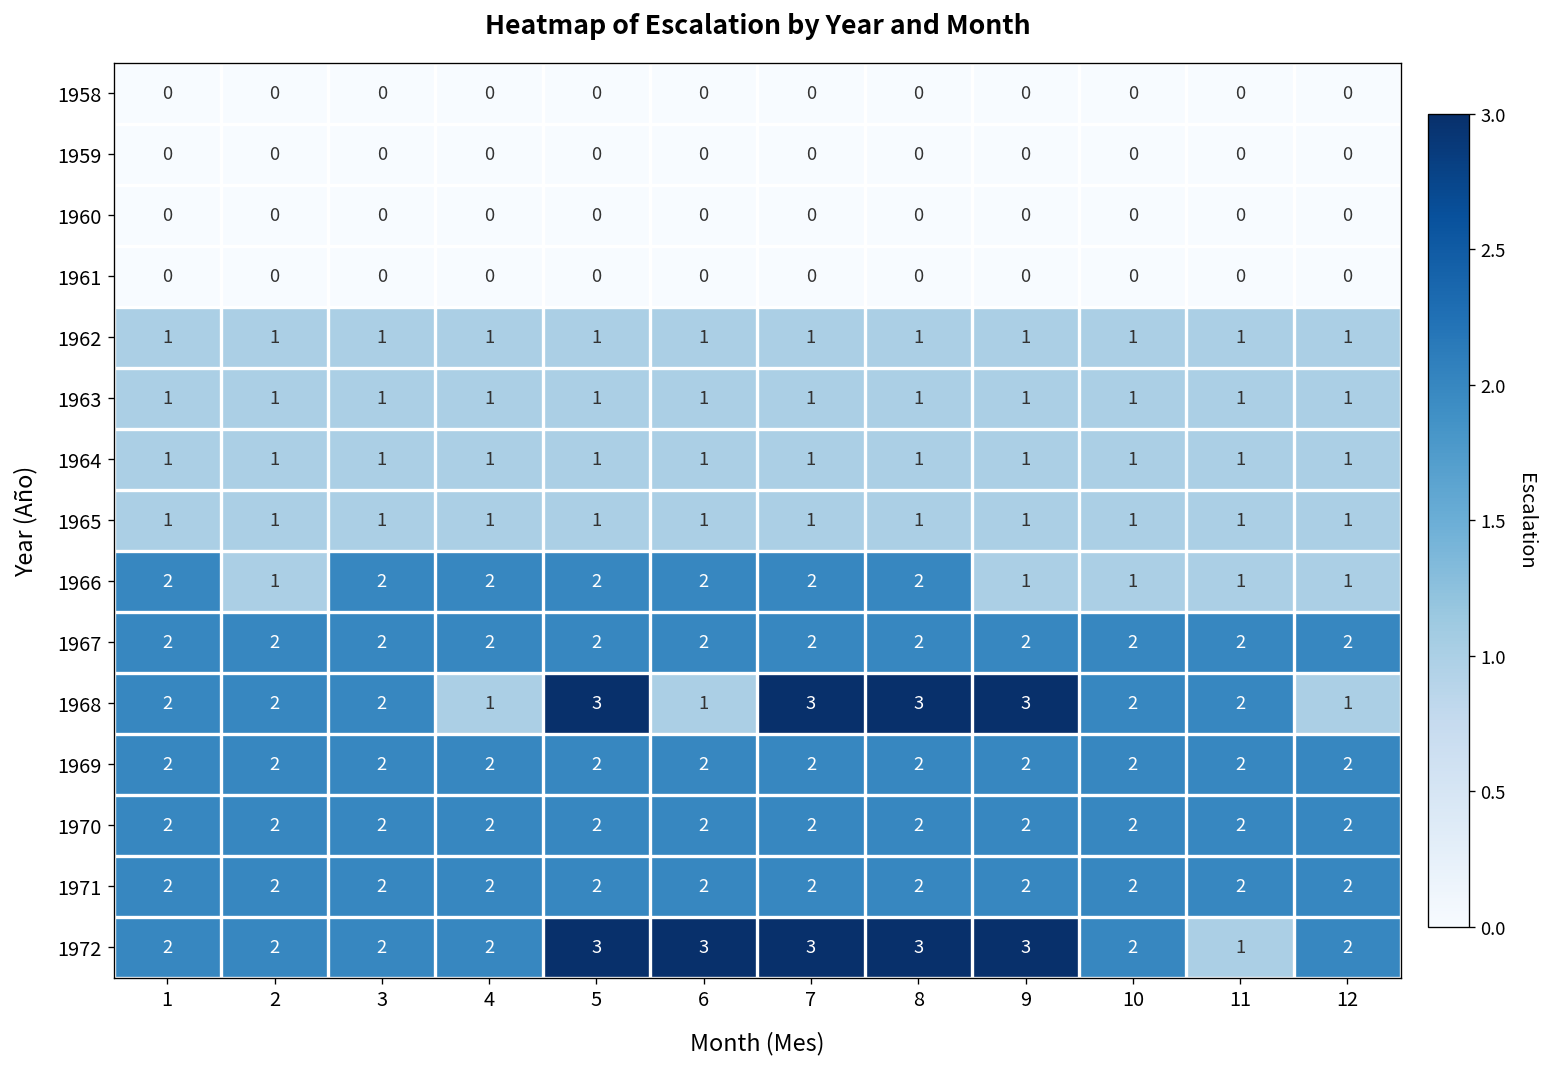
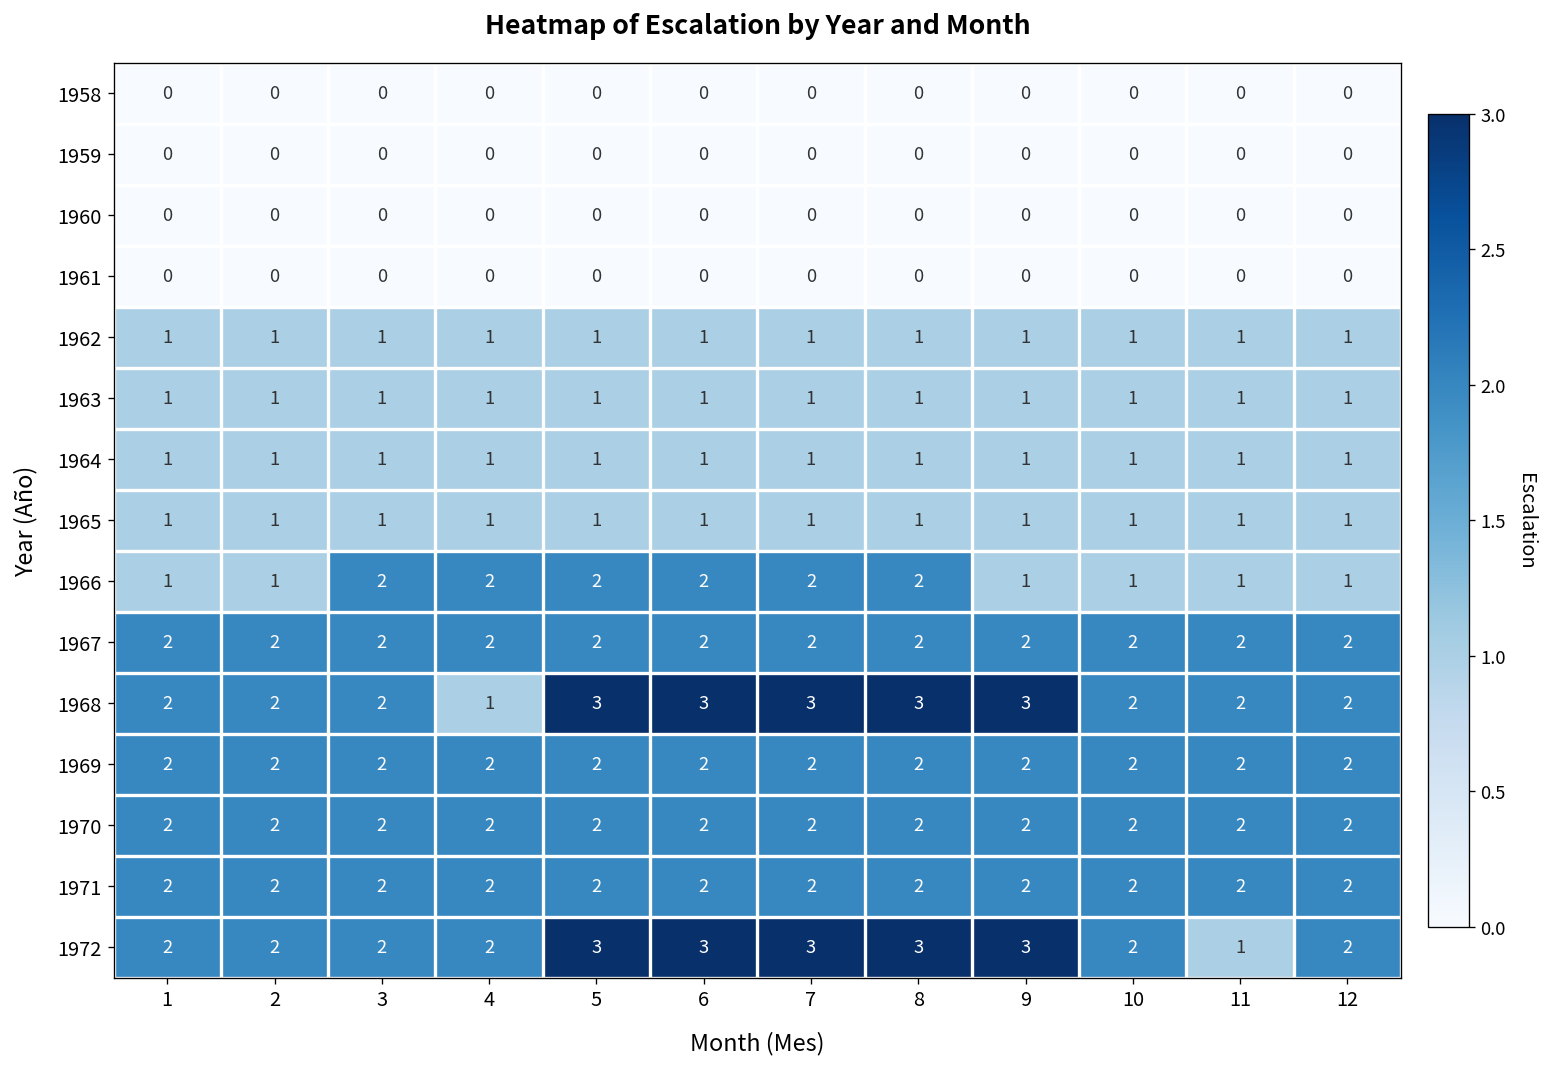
  {
    "1958": {
      "1": 0,
      "2": 0,
      "3": 0,
      "4": 0,
      "5": 0,
      "6": 0,
      "7": 0,
      "8": 0,
      "9": 0,
      "10": 0,
      "11": 0,
      "12": 0
    },
    "1959": {
      "1": 0,
      "2": 0,
      "3": 0,
      "4": 0,
      "5": 0,
      "6": 0,
      "7": 0,
      "8": 0,
      "9": 0,
      "10": 0,
      "11": 0,
      "12": 0
    },
    "1960": {
      "1": 0,
      "2": 0,
      "3": 0,
      "4": 0,
      "5": 0,
      "6": 0,
      "7": 0,
      "8": 0,
      "9": 0,
      "10": 0,
      "11": 0,
      "12": 0
    },
    "1961": {
      "1": 0,
      "2": 0,
      "3": 0,
      "4": 0,
      "5": 0,
      "6": 0,
      "7": 0,
      "8": 0,
      "9": 0,
      "10": 0,
      "11": 0,
      "12": 0
    },
    "1962": {
      "1": 1,
      "2": 1,
      "3": 1,
      "4": 1,
      "5": 1,
      "6": 1,
      "7": 1,
      "8": 1,
      "9": 1,
      "10": 1,
      "11": 1,
      "12": 1
    },
    "1963": {
      "1": 1,
      "2": 1,
      "3": 1,
      "4": 1,
      "5": 1,
      "6": 1,
      "7": 1,
      "8": 1,
      "9": 1,
      "10": 1,
      "11": 1,
      "12": 1
    },
    "1964": {
      "1": 1,
      "2": 1,
      "3": 1,
      "4": 1,
      "5": 1,
      "6": 1,
      "7": 1,
      "8": 1,
      "9": 1,
      "10": 1,
      "11": 1,
      "12": 1
    },
    "1965": {
      "1": 1,
      "2": 1,
      "3": 1,
      "4": 1,
      "5": 1,
      "6": 1,
      "7": 1,
      "8": 1,
      "9": 1,
      "10": 1,
      "11": 1,
      "12": 1
    },
    "1966": {
-     "1": 2,
+     "1": 1,
      "2": 1,
      "3": 2,
      "4": 2,
      "5": 2,
      "6": 2,
      "7": 2,
      "8": 2,
      "9": 1,
      "10": 1,
      "11": 1,
      "12": 1
    },
    "1967": {
      "1": 2,
      "2": 2,
      "3": 2,
      "4": 2,
      "5": 2,
      "6": 2,
      "7": 2,
      "8": 2,
      "9": 2,
      "10": 2,
      "11": 2,
      "12": 2
    },
    "1968": {
      "1": 2,
      "2": 2,
      "3": 2,
      "4": 1,
      "5": 3,
-     "6": 1,
+     "6": 3,
      "7": 3,
      "8": 3,
      "9": 3,
      "10": 2,
      "11": 2,
-     "12": 1
+     "12": 2
    },
    "1969": {
      "1": 2,
      "2": 2,
      "3": 2,
      "4": 2,
      "5": 2,
      "6": 2,
      "7": 2,
      "8": 2,
      "9": 2,
      "10": 2,
      "11": 2,
      "12": 2
    },
    "1970": {
      "1": 2,
      "2": 2,
      "3": 2,
      "4": 2,
      "5": 2,
      "6": 2,
      "7": 2,
      "8": 2,
      "9": 2,
      "10": 2,
      "11": 2,
      "12": 2
    },
    "1971": {
      "1": 2,
      "2": 2,
      "3": 2,
      "4": 2,
      "5": 2,
      "6": 2,
      "7": 2,
      "8": 2,
      "9": 2,
      "10": 2,
      "11": 2,
      "12": 2
    },
    "1972": {
      "1": 2,
      "2": 2,
      "3": 2,
      "4": 2,
      "5": 3,
      "6": 3,
      "7": 3,
      "8": 3,
      "9": 3,
      "10": 2,
      "11": 1,
      "12": 2
    }
  }
